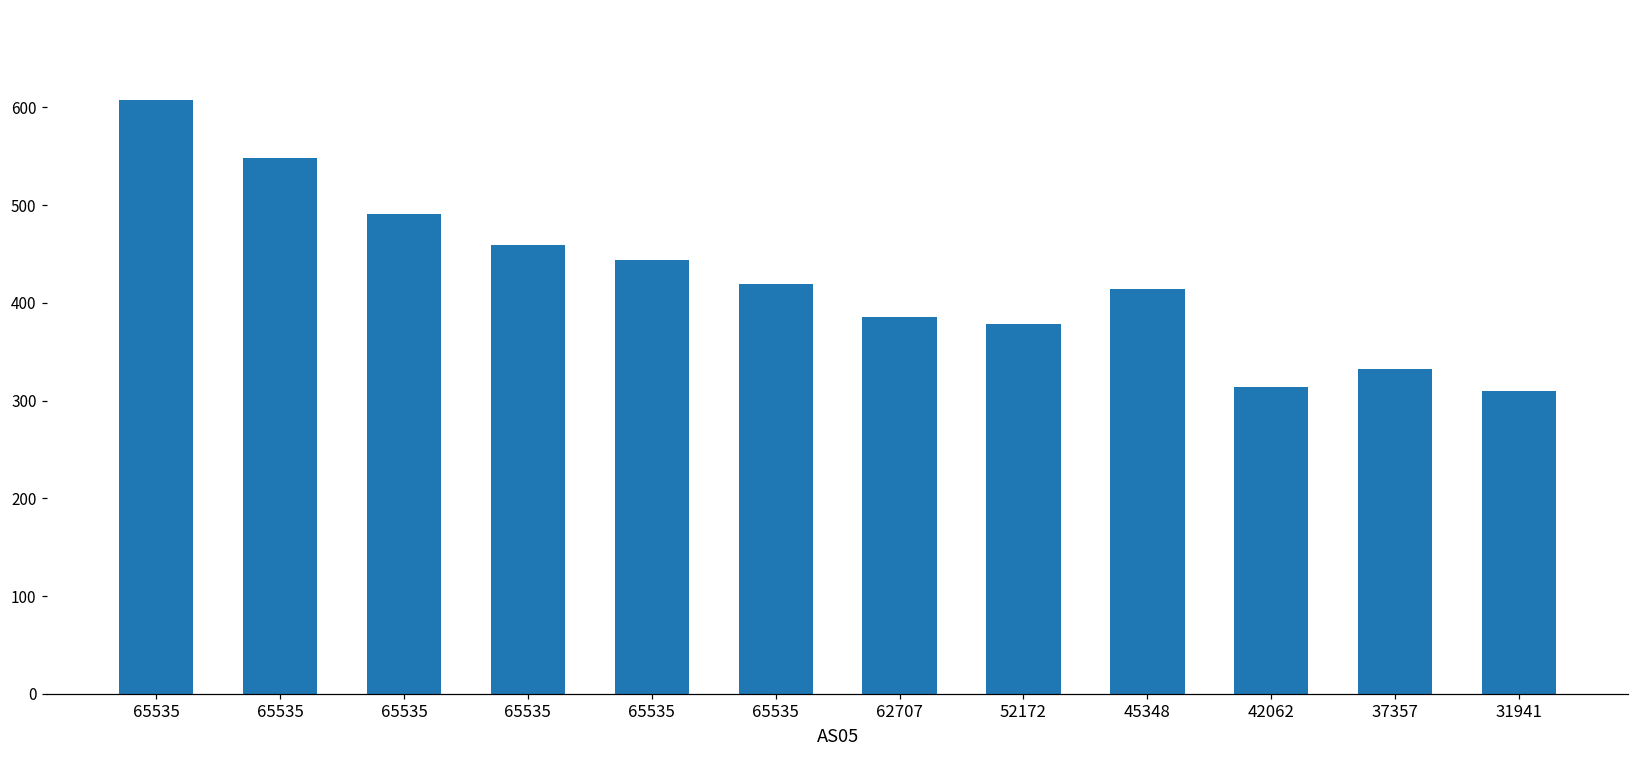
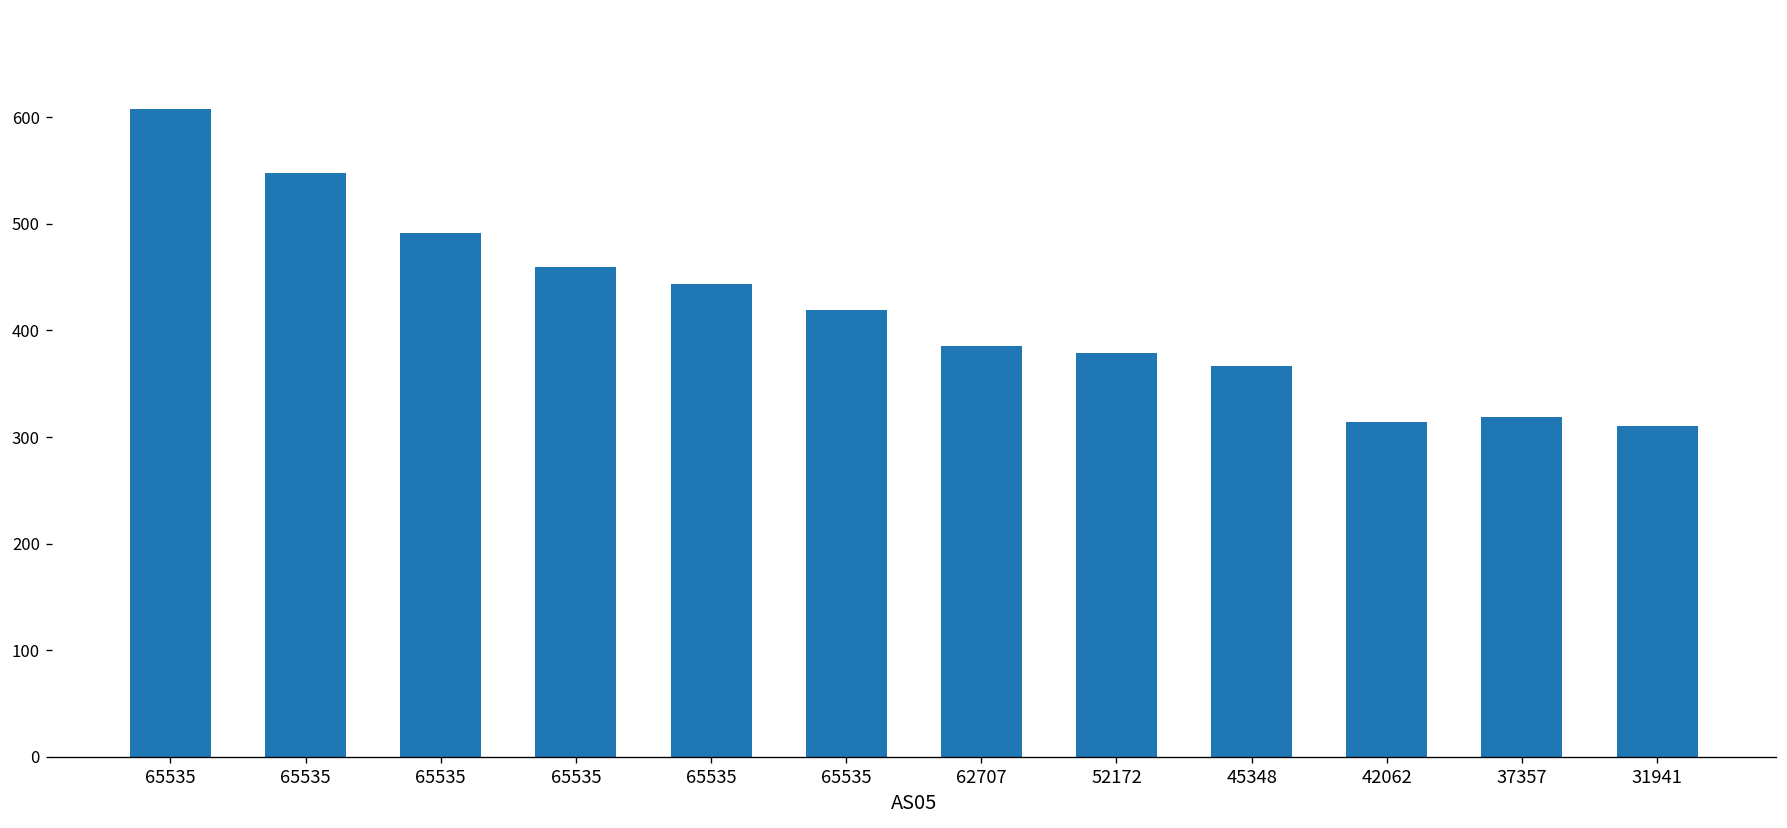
  {
    "62707": 390,
    "52172": 380,
-   "45348": 410,
+   "45348": 370,
    "42062": 310,
-   "37357": 330,
+   "37357": 320,
    "31941": 310
  }
